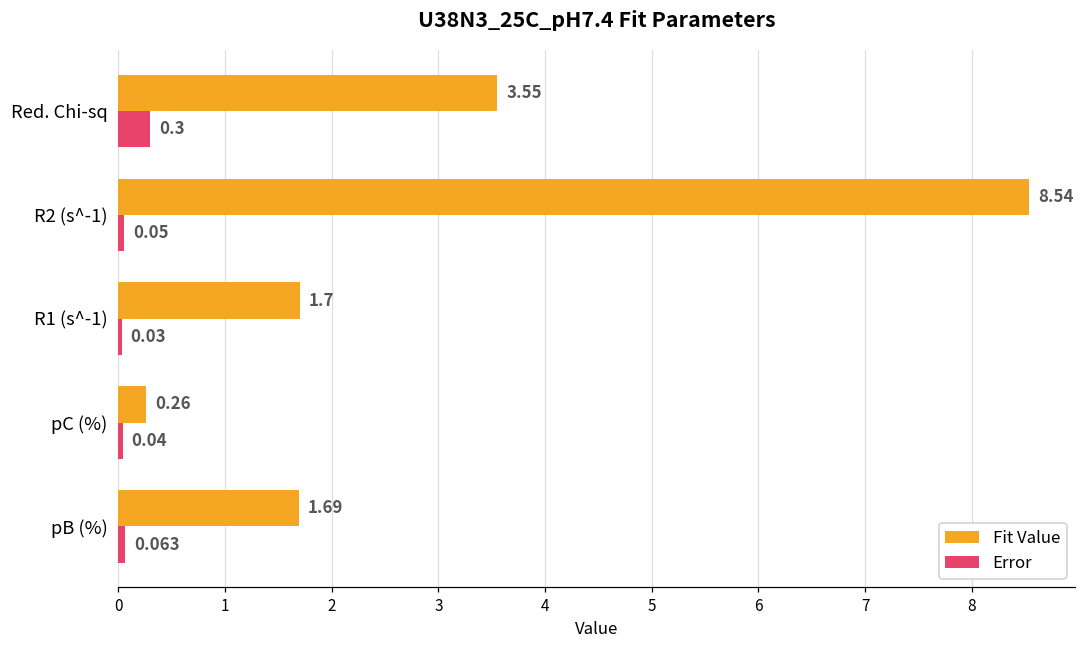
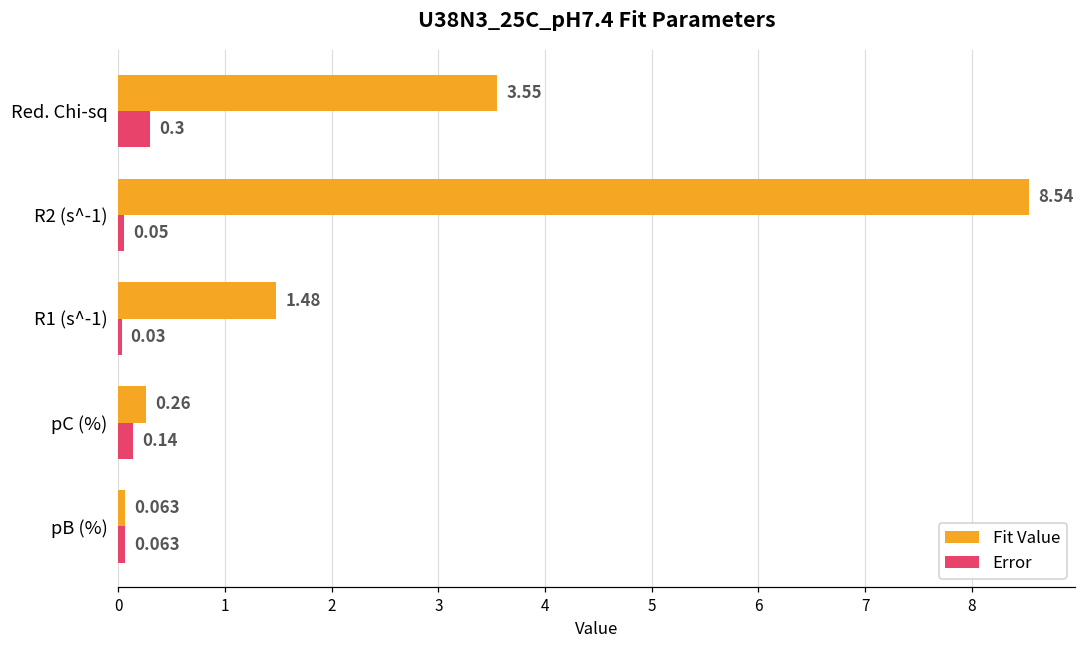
  {
    "Fit Value": {
      "Red. Chi-sq": 3.55,
      "R2 (s^-1)": 8.54,
-     "R1 (s^-1)": 1.7,
+     "R1 (s^-1)": 1.48,
      "pC (%)": 0.26,
-     "pB (%)": 1.69
+     "pB (%)": 0.063
    },
    "Error": {
      "Red. Chi-sq": 0.3,
      "R2 (s^-1)": 0.05,
      "R1 (s^-1)": 0.03,
-     "pC (%)": 0.04,
+     "pC (%)": 0.14,
      "pB (%)": 0.063
    }
  }
